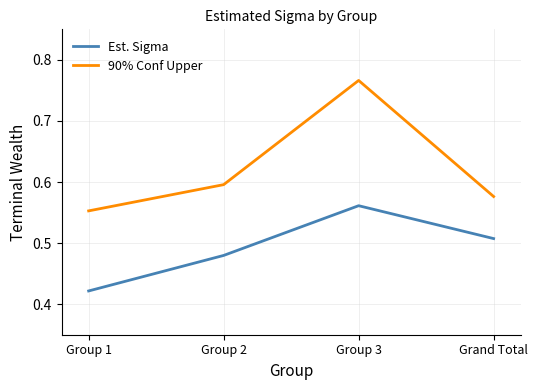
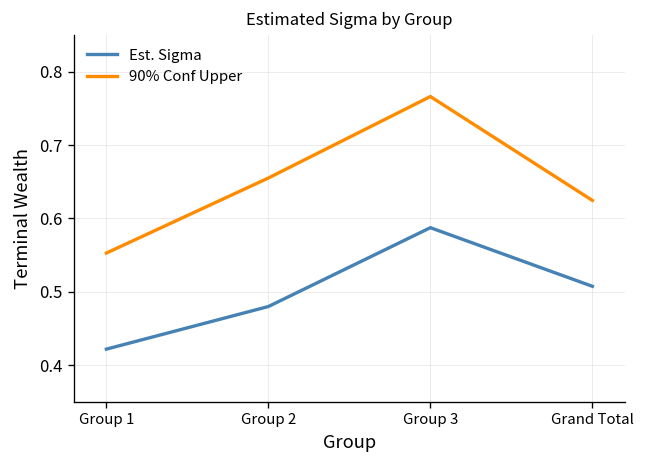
  {
    "Est. Sigma": {
      "Group 1": 0.42,
      "Group 2": 0.48,
-     "Group 3": 0.56,
+     "Group 3": 0.59,
      "Grand Total": 0.51
    },
    "90% Conf Upper": {
      "Group 1": 0.55,
-     "Group 2": 0.60,
+     "Group 2": 0.66,
      "Group 3": 0.77,
-     "Grand Total": 0.58
+     "Grand Total": 0.62
    }
  }
